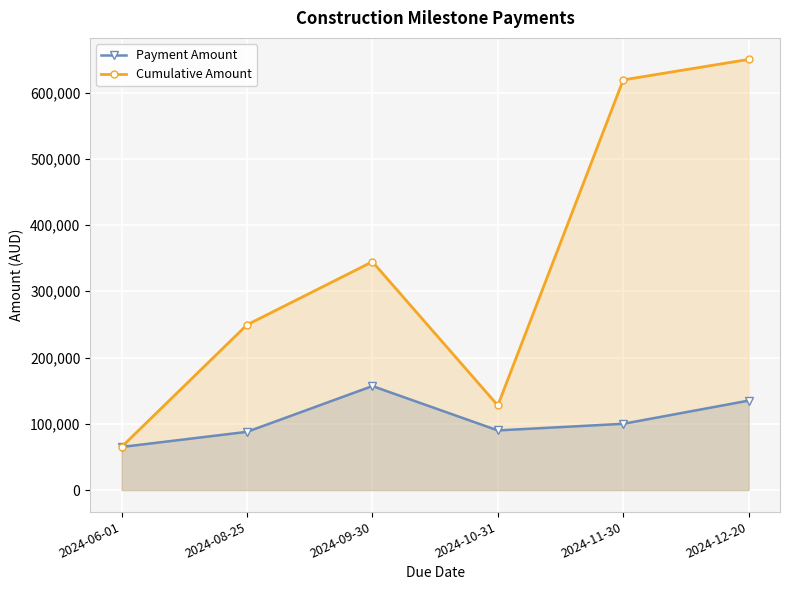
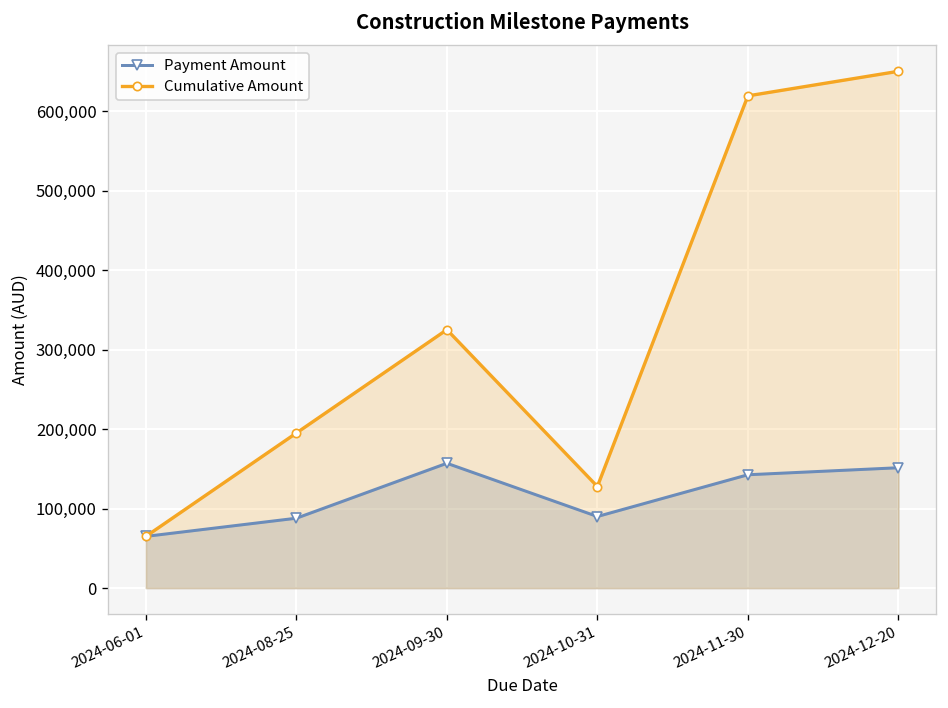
  {
    "Payment Amount": {
      "2024-08-25": "90,000",
      "2024-09-30": "160,000",
      "2024-10-31": "90,000",
-     "2024-11-30": "100,000",
-     "2024-12-20": "140,000"
+     "2024-11-30": "140,000",
+     "2024-12-20": "150,000"
    },
    "Cumulative Amount": {
-     "2024-08-25": "250,000",
-     "2024-09-30": "340,000",
+     "2024-08-25": "200,000",
+     "2024-09-30": "330,000",
      "2024-10-31": "130,000",
      "2024-11-30": "620,000",
      "2024-12-20": "650,000"
    }
  }
